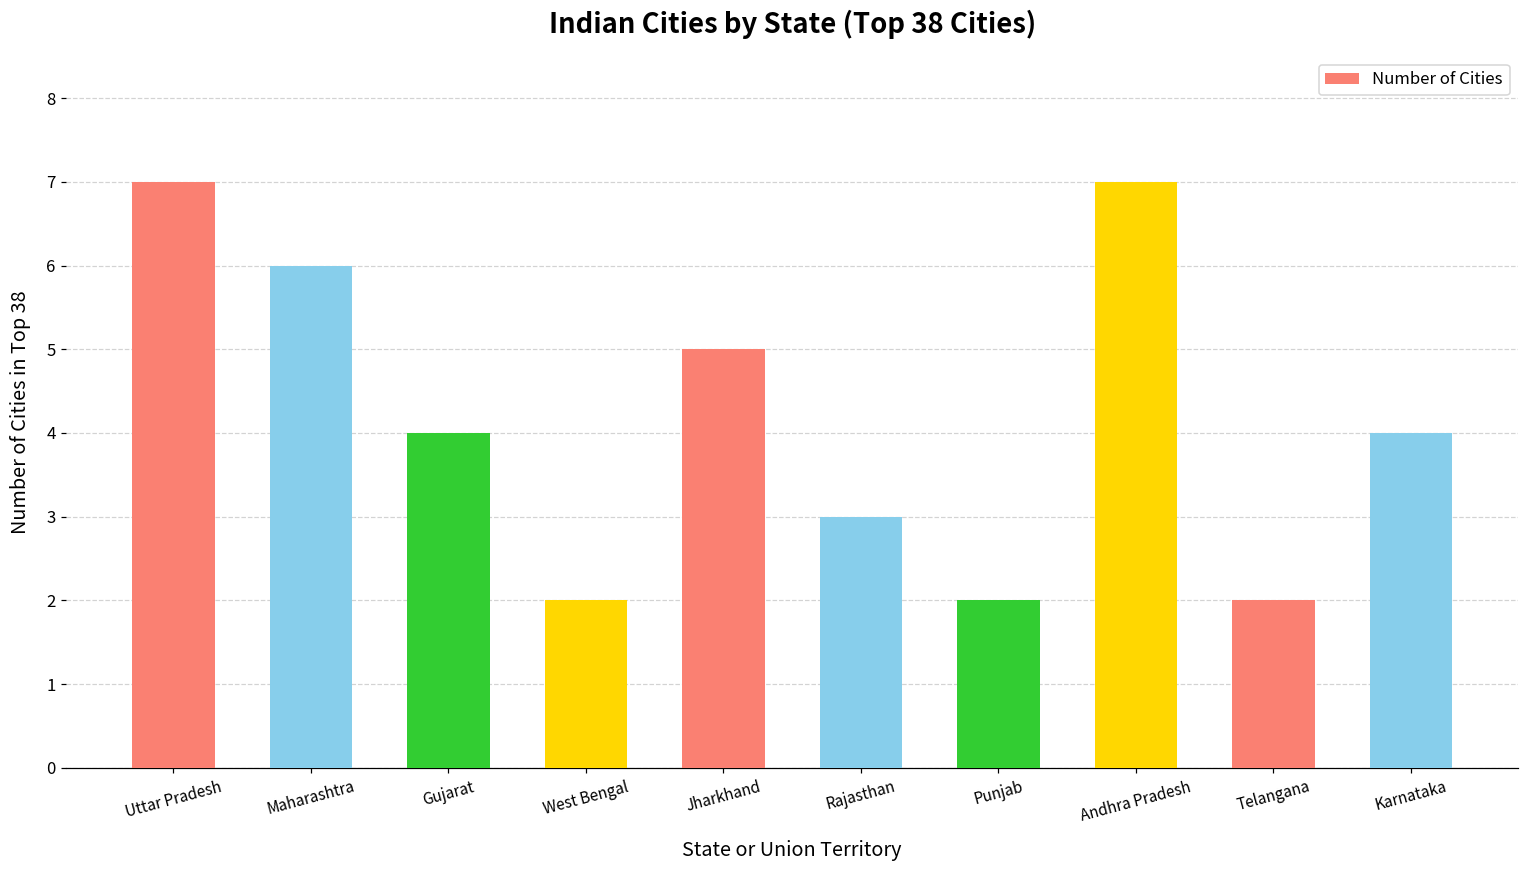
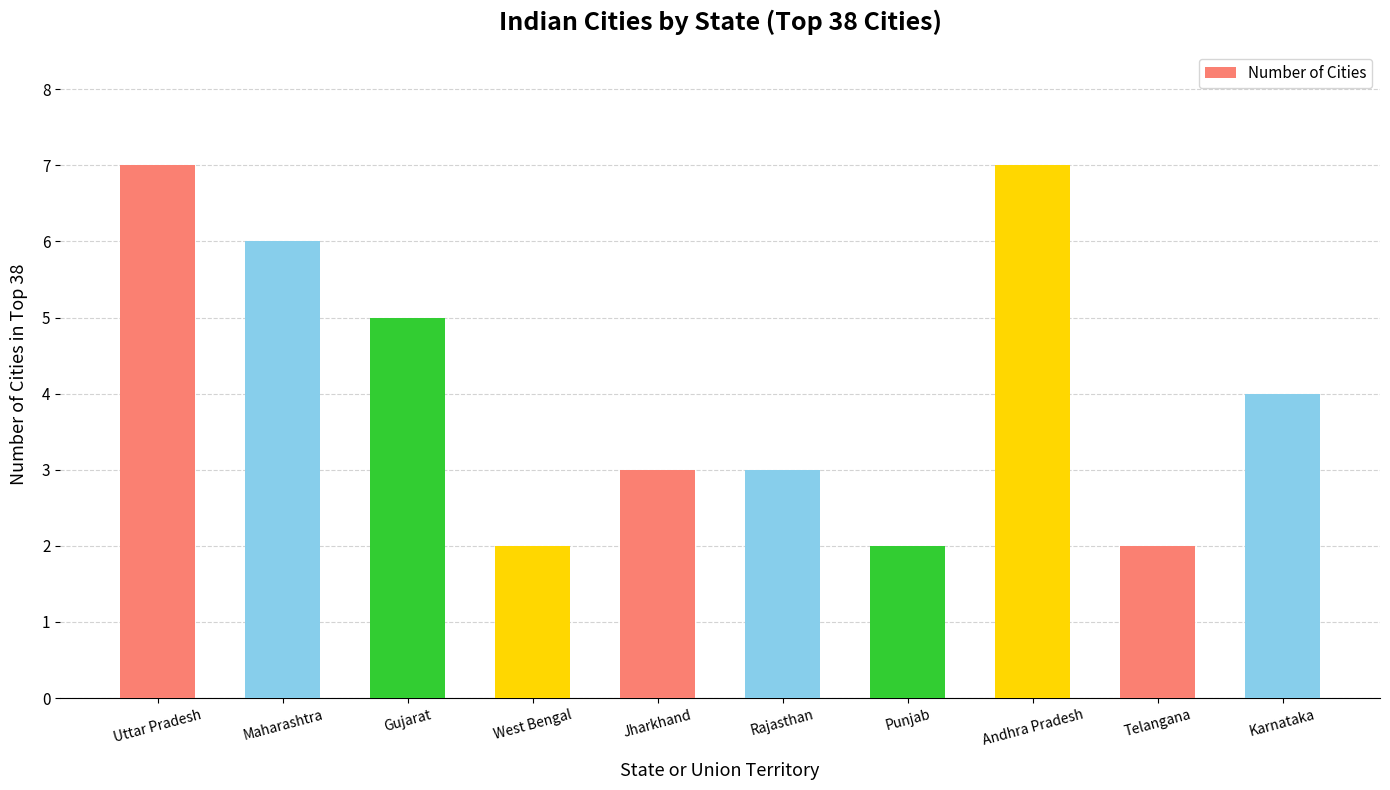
  {
    "Uttar Pradesh": 7,
    "Maharashtra": 6,
-   "Gujarat": 4,
+   "Gujarat": 5,
    "West Bengal": 2,
-   "Jharkhand": 5,
+   "Jharkhand": 3,
    "Rajasthan": 3,
    "Punjab": 2,
    "Andhra Pradesh": 7,
    "Telangana": 2,
    "Karnataka": 4
  }
